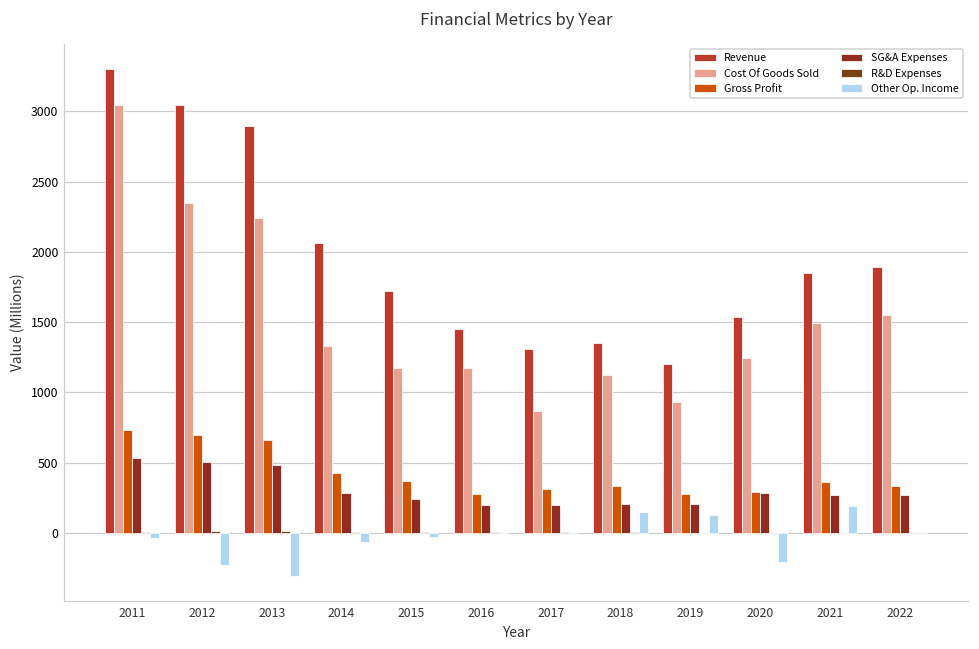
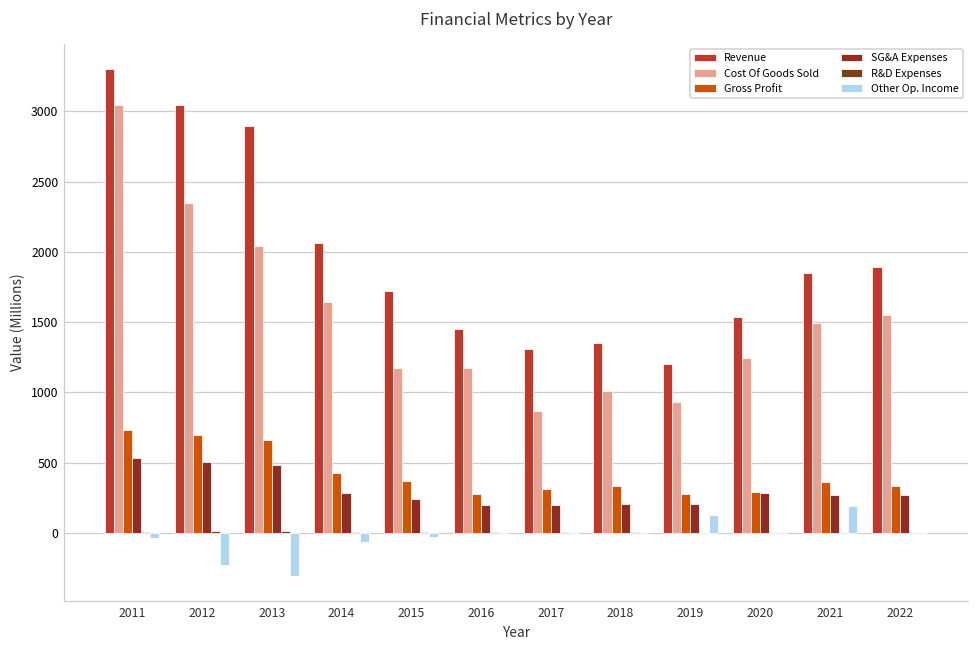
  {
    "Cost Of Goods Sold": {
      "2011": 3040,
      "2012": 2350,
-     "2013": 2240,
-     "2014": 1330,
+     "2013": 2040,
+     "2014": 1640,
      "2015": 1170,
      "2016": 1170,
      "2017": 860,
-     "2018": 1130,
+     "2018": 1010,
      "2019": 930,
      "2020": 1240,
      "2021": 1490,
      "2022": 1550
    },
    "Other Op. Income": {
      "2011": -30,
      "2012": -230,
      "2013": -310,
      "2014": -60,
      "2015": -30,
-     "2018": 140,
+     "2018": 0,
      "2019": 130,
-     "2020": -210,
+     "2020": -10,
      "2021": 190
    }
  }
